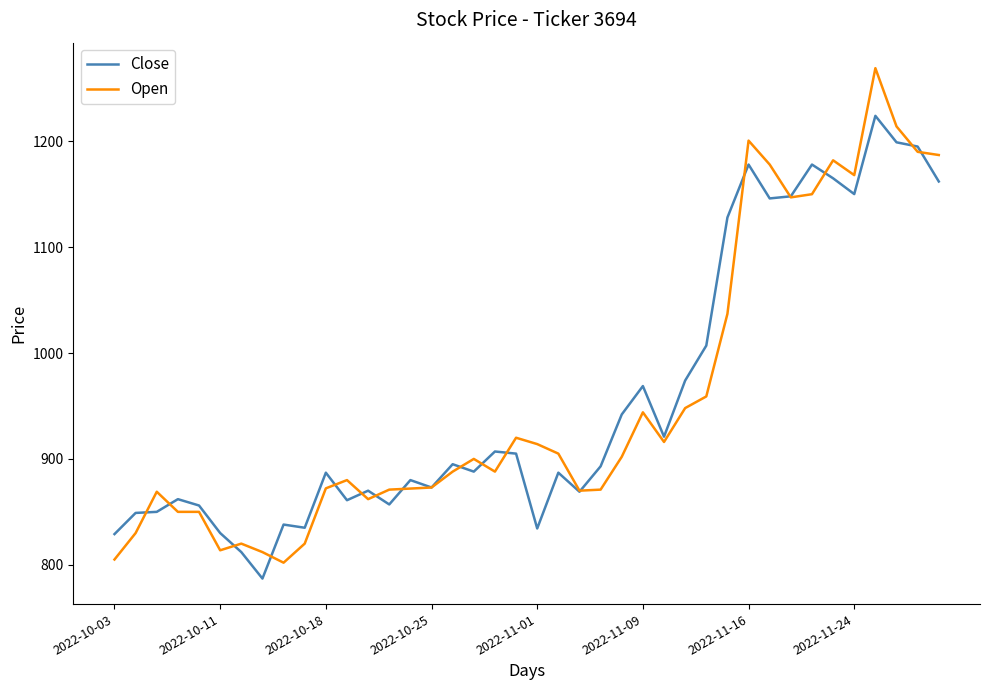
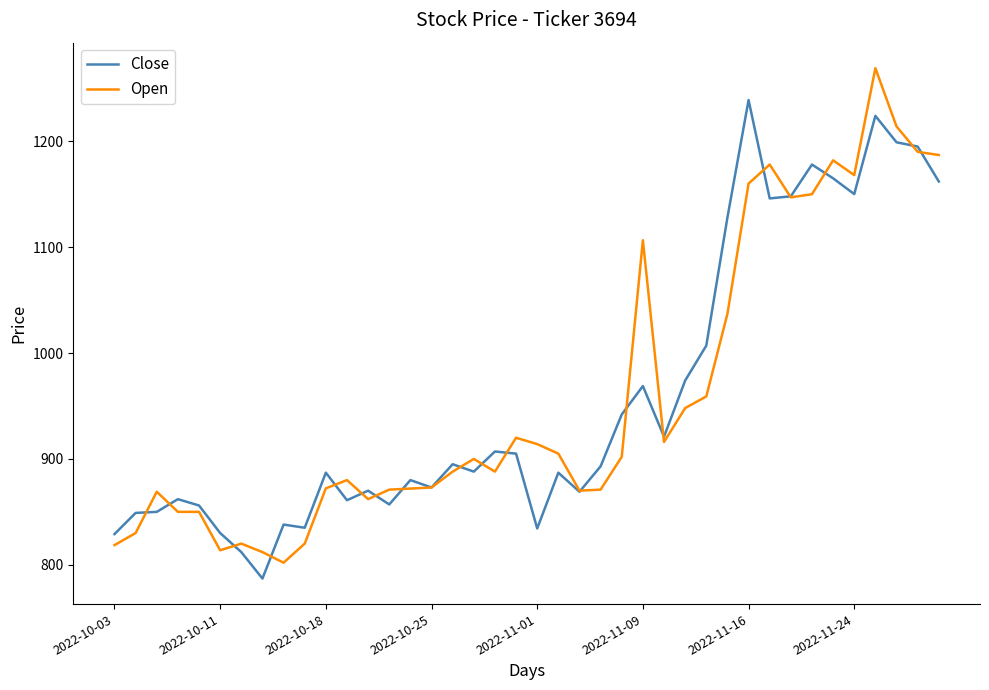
  {
    "Close": {
      "2022-10-03": 829,
      "2022-10-11": 830,
      "2022-10-18": 887,
      "2022-11-01": 834,
      "2022-11-09": 969,
-     "2022-11-16": 1178,
+     "2022-11-16": 1239,
      "2022-11-24": 1150
    },
    "Open": {
-     "2022-10-03": 805,
+     "2022-10-03": 819,
      "2022-10-11": 814,
      "2022-10-18": 872,
      "2022-11-01": 914,
-     "2022-11-09": 944,
-     "2022-11-16": 1201,
+     "2022-11-09": 1107,
+     "2022-11-16": 1160,
      "2022-11-24": 1168
    }
  }
